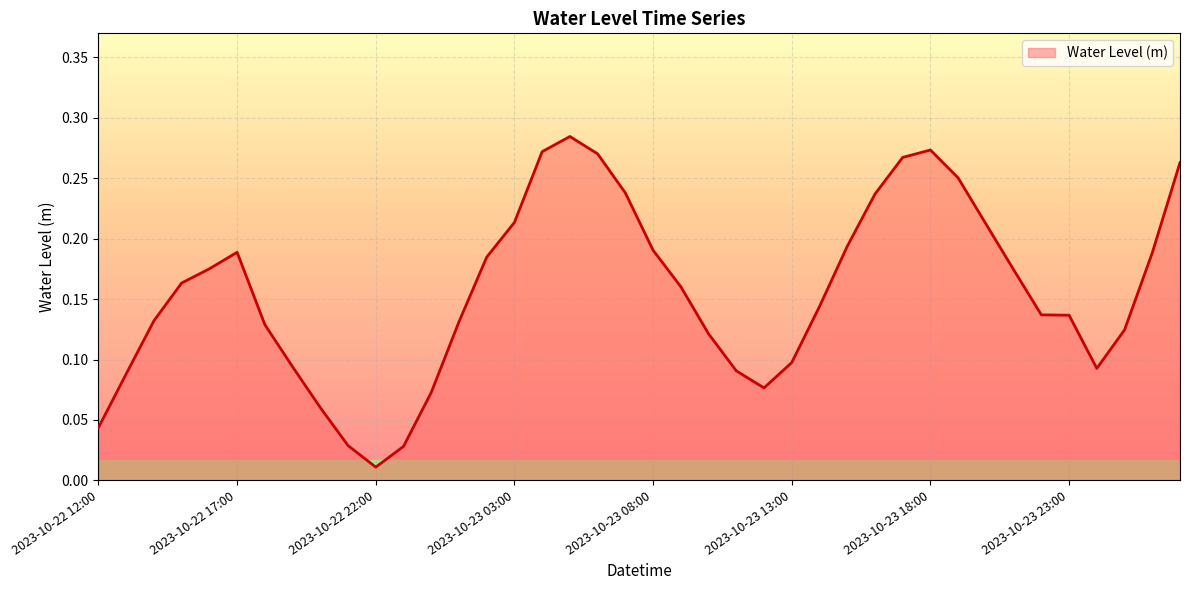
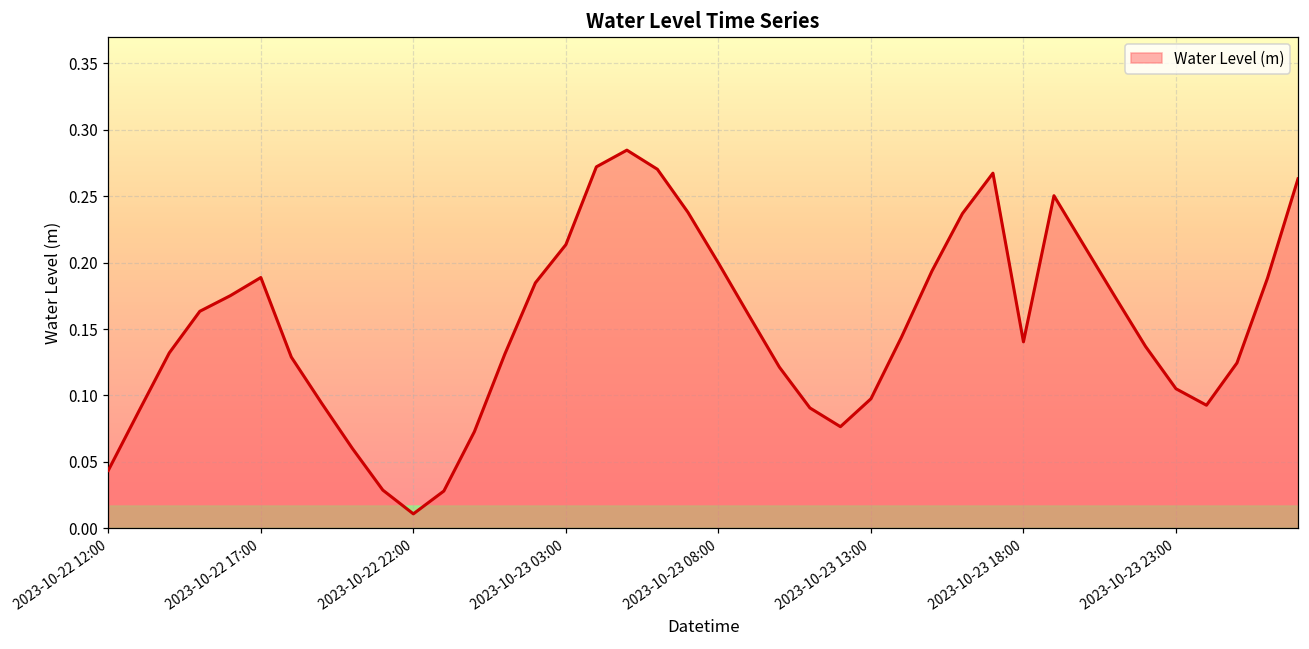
  {
    "2023-10-22 12:00": 0.044,
    "2023-10-22 17:00": 0.189,
    "2023-10-23 03:00": 0.213,
-   "2023-10-23 08:00": 0.190,
+   "2023-10-23 08:00": 0.200,
    "2023-10-23 13:00": 0.097,
-   "2023-10-23 18:00": 0.273,
-   "2023-10-23 23:00": 0.137
+   "2023-10-23 18:00": 0.140,
+   "2023-10-23 23:00": 0.105
  }
